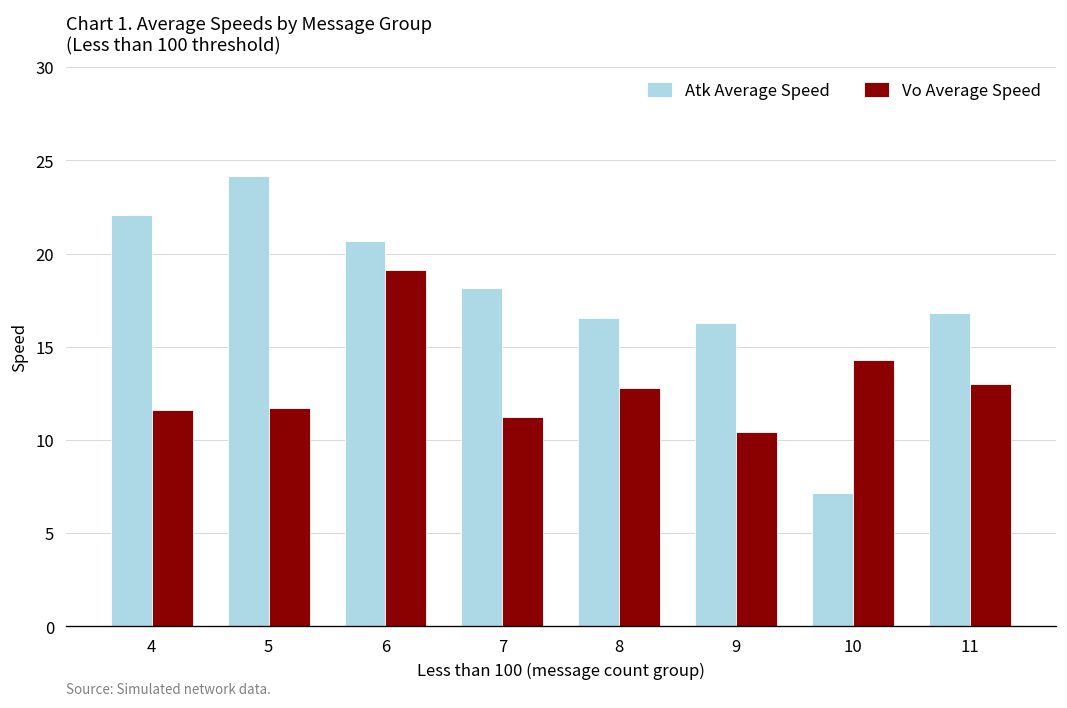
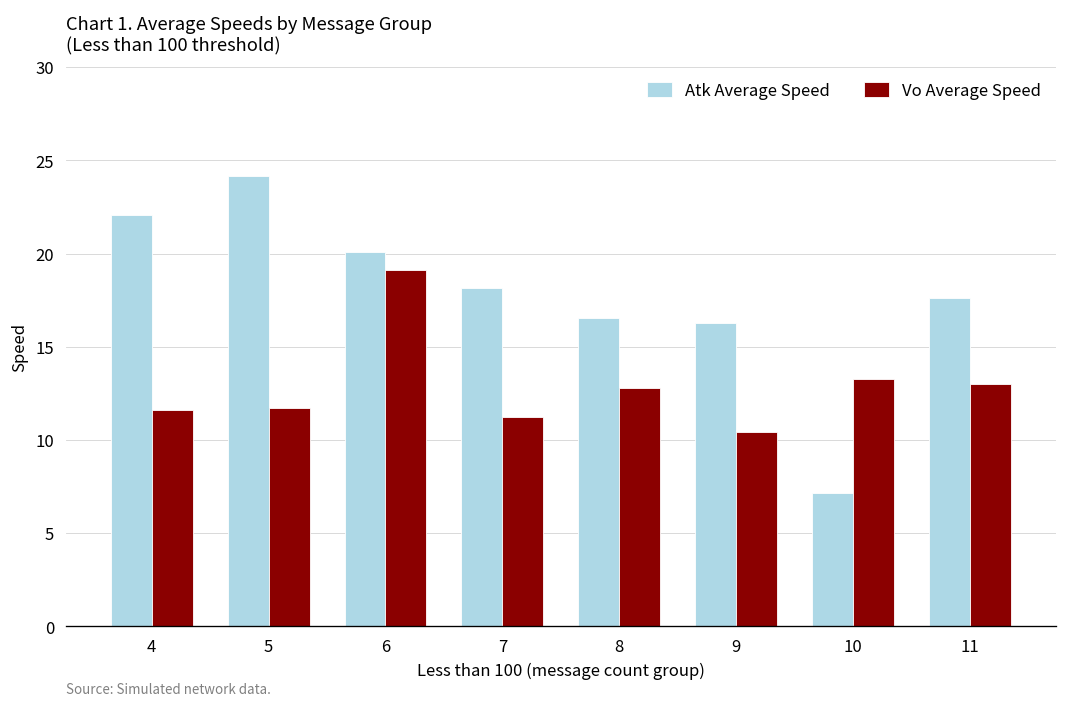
  {
    "Atk Average Speed": {
      "4": 22.1,
      "5": 24.2,
-     "6": 20.7,
+     "6": 20.1,
      "7": 18.2,
      "8": 16.6,
      "9": 16.3,
      "10": 7.2,
-     "11": 16.8
+     "11": 17.6
    },
    "Vo Average Speed": {
      "4": 11.6,
      "5": 11.7,
      "6": 19.1,
      "7": 11.2,
      "8": 12.8,
      "9": 10.4,
-     "10": 14.3,
+     "10": 13.2,
      "11": 13.0
    }
  }
